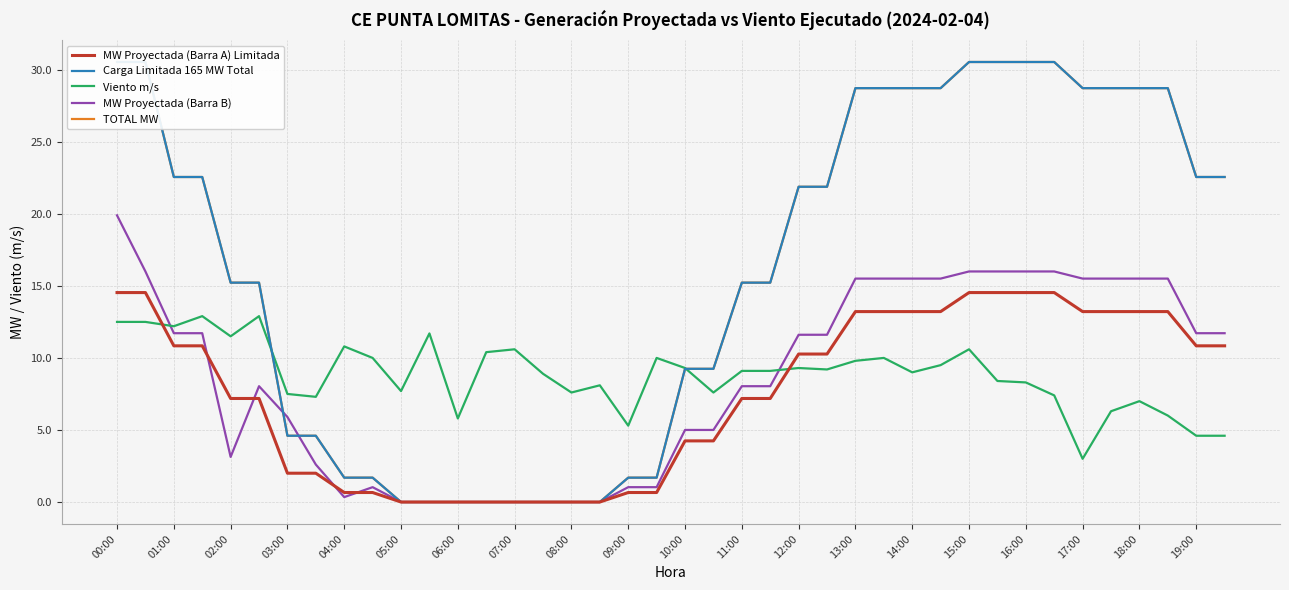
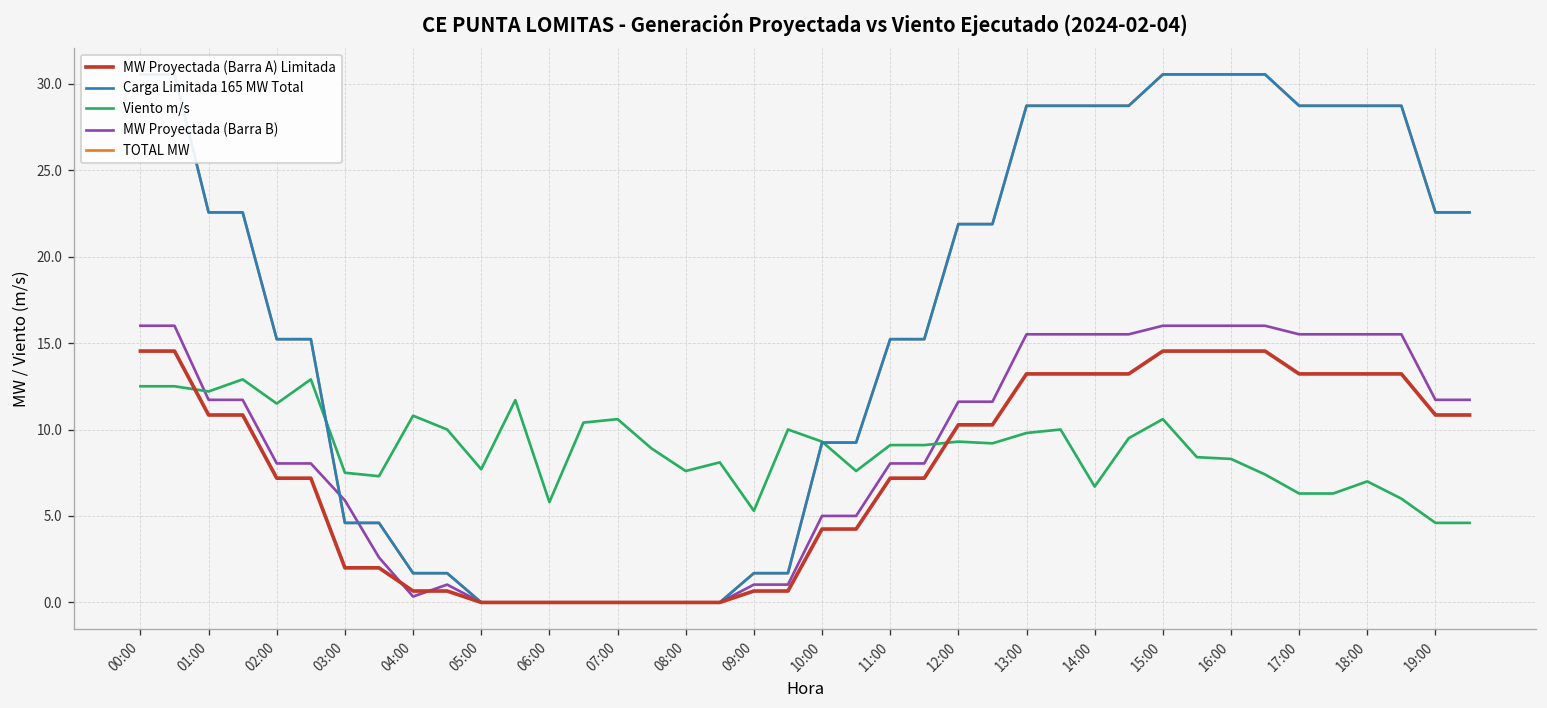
  {
    "MW Proyectada (Barra A) Limitada": {
      "00:00": 14.5,
      "01:00": 10.8,
      "02:00": 7.2,
      "03:00": 2.0,
      "04:00": 0.7,
      "09:00": 0.7,
      "10:00": 4.2,
      "11:00": 7.2,
      "12:00": 10.3,
      "13:00": 13.2,
      "14:00": 13.2,
      "15:00": 14.5,
      "16:00": 14.5,
      "17:00": 13.2,
      "18:00": 13.2,
      "19:00": 10.8
    },
    "TOTAL MW": {
      "01:00": 22.6,
      "02:00": 15.2,
      "03:00": 4.6,
      "04:00": 1.7,
      "09:00": 1.7,
      "11:00": 15.2,
      "12:00": 21.9,
      "13:00": 28.7,
      "14:00": 28.7,
      "15:00": 30.5,
      "16:00": 30.5,
      "17:00": 28.7,
      "18:00": 28.7,
      "19:00": 22.6
    },
    "Viento m/s": {
      "00:00": 12.5,
      "01:00": 12.2,
      "02:00": 11.5,
      "03:00": 7.5,
      "04:00": 10.8,
      "05:00": 7.7,
      "06:00": 5.8,
      "07:00": 10.6,
      "08:00": 7.6,
      "09:00": 5.3,
      "11:00": 9.1,
      "12:00": 9.3,
      "13:00": 9.8,
-     "14:00": 9.0,
+     "14:00": 6.7,
      "15:00": 10.6,
      "16:00": 8.3,
-     "17:00": 3.0,
+     "17:00": 6.3,
      "18:00": 7.0,
      "19:00": 4.6
    },
    "MW Proyectada (Barra B)": {
-     "00:00": 19.9,
+     "00:00": 16.0,
      "01:00": 11.7,
-     "02:00": 3.1,
+     "02:00": 8.0,
      "03:00": 5.9,
      "04:00": 0.3,
      "09:00": 1.0,
      "10:00": 5.0,
      "11:00": 8.0,
      "12:00": 11.6,
      "13:00": 15.5,
      "14:00": 15.5,
      "15:00": 16.0,
      "16:00": 16.0,
      "17:00": 15.5,
      "18:00": 15.5,
      "19:00": 11.7
    }
  }
